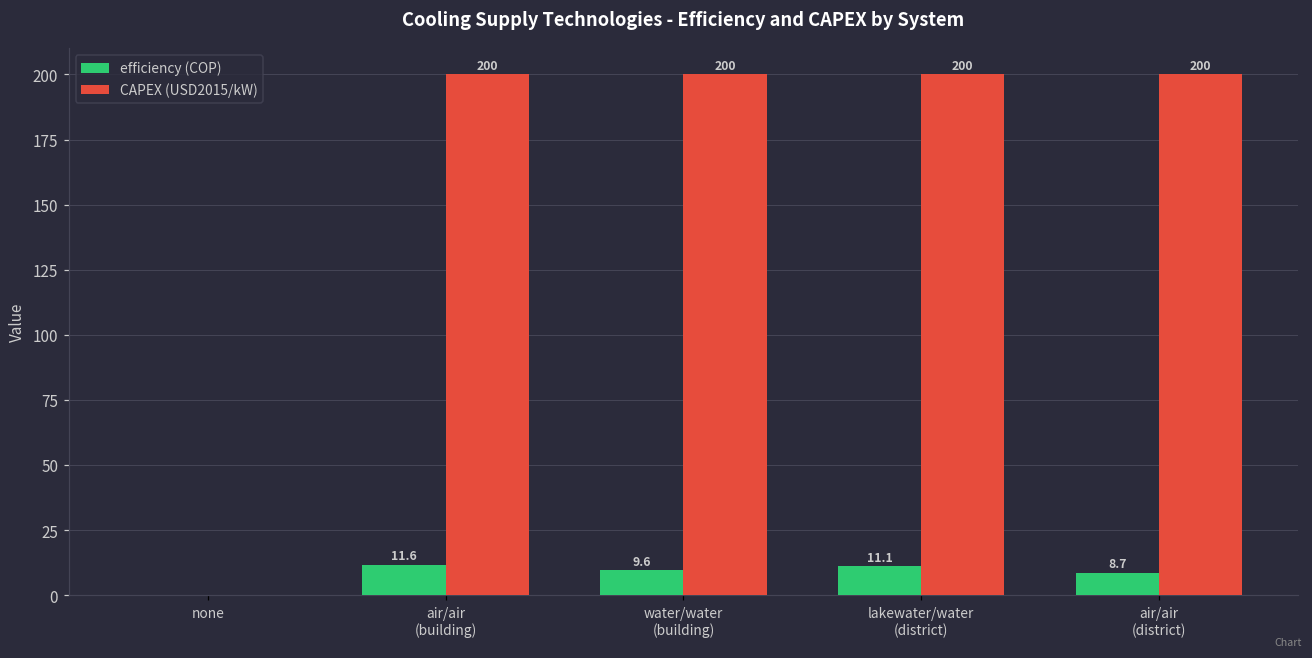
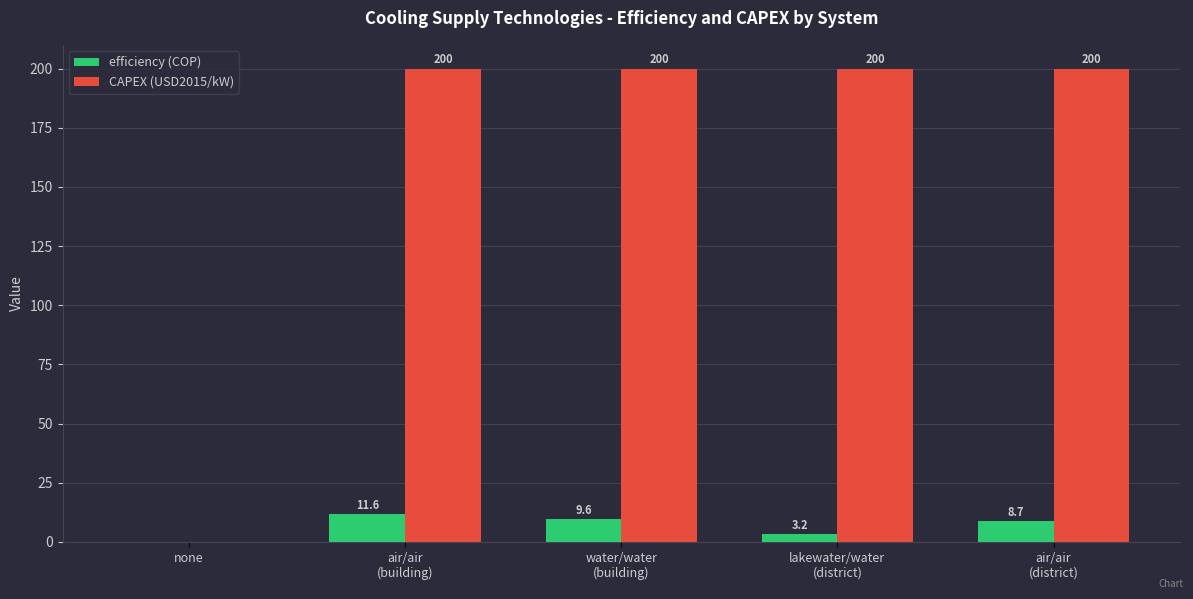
  {
    "efficiency (COP)": {
      "air/air (building)": 11.6,
      "water/water (building)": 9.6,
-     "lakewater/water (district)": 11.1,
+     "lakewater/water (district)": 3.2,
      "air/air (district)": 8.7
    },
    "CAPEX (USD2015/kW)": {
      "air/air (building)": 200,
      "water/water (building)": 200,
      "lakewater/water (district)": 200,
      "air/air (district)": 200
    }
  }
